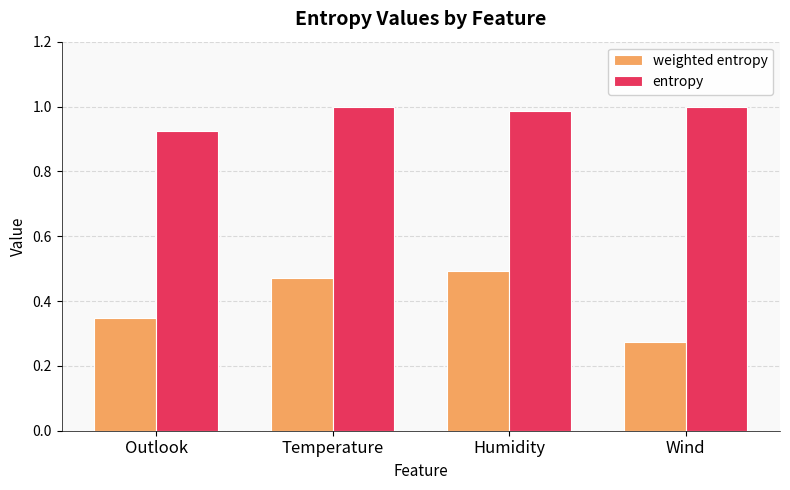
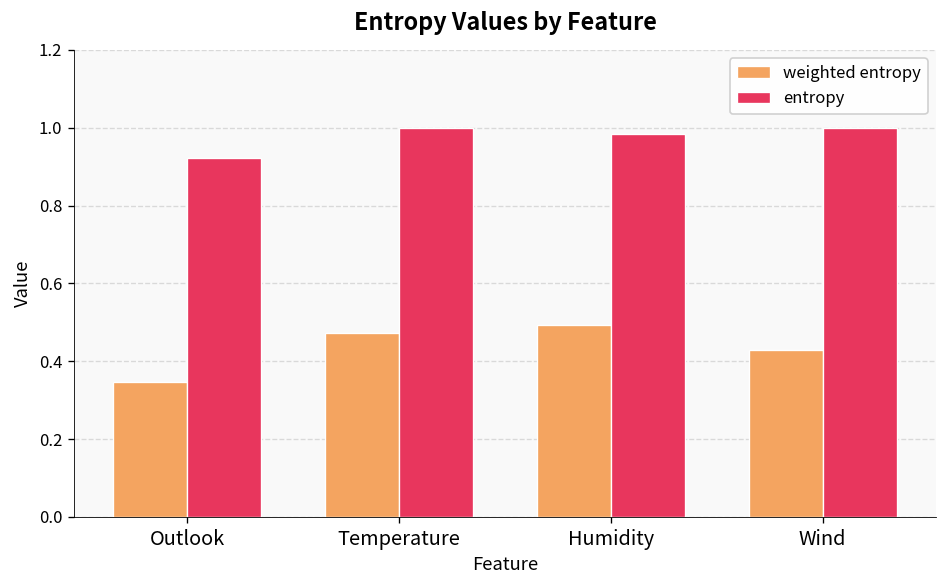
  {
    "weighted entropy": {
      "Outlook": 0.35,
      "Temperature": 0.47,
      "Humidity": 0.49,
-     "Wind": 0.27
+     "Wind": 0.43
    },
    "entropy": {
      "Outlook": 0.92,
      "Temperature": 1.00,
      "Humidity": 0.99,
      "Wind": 1.00
    }
  }
